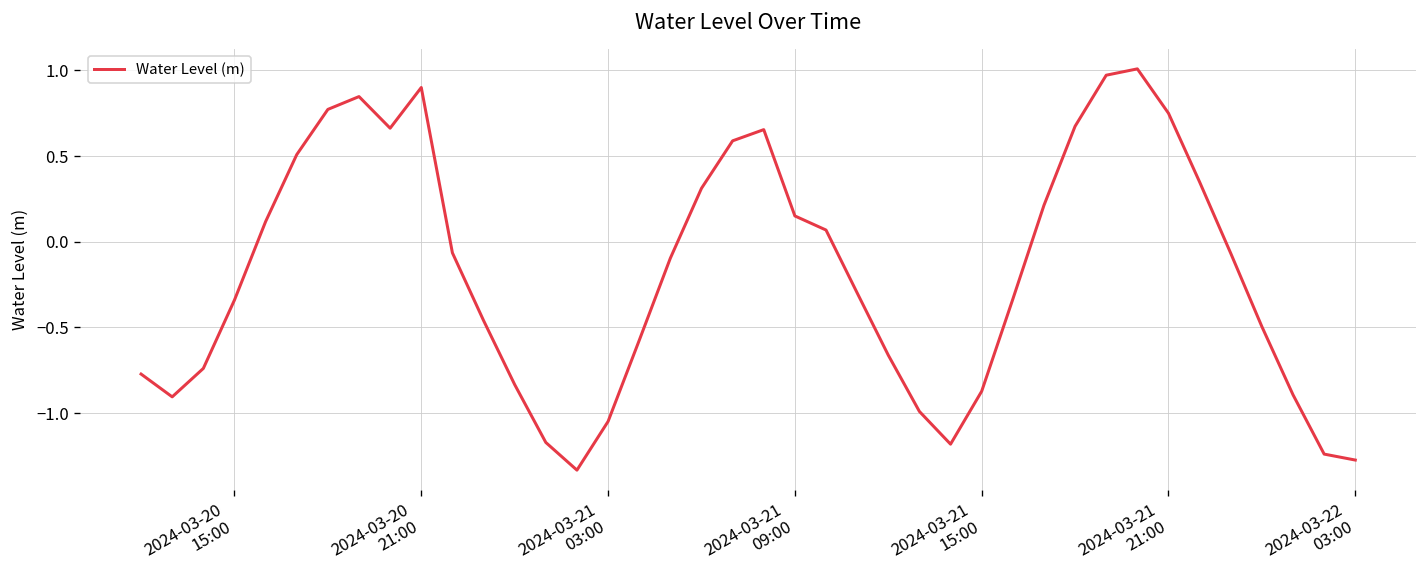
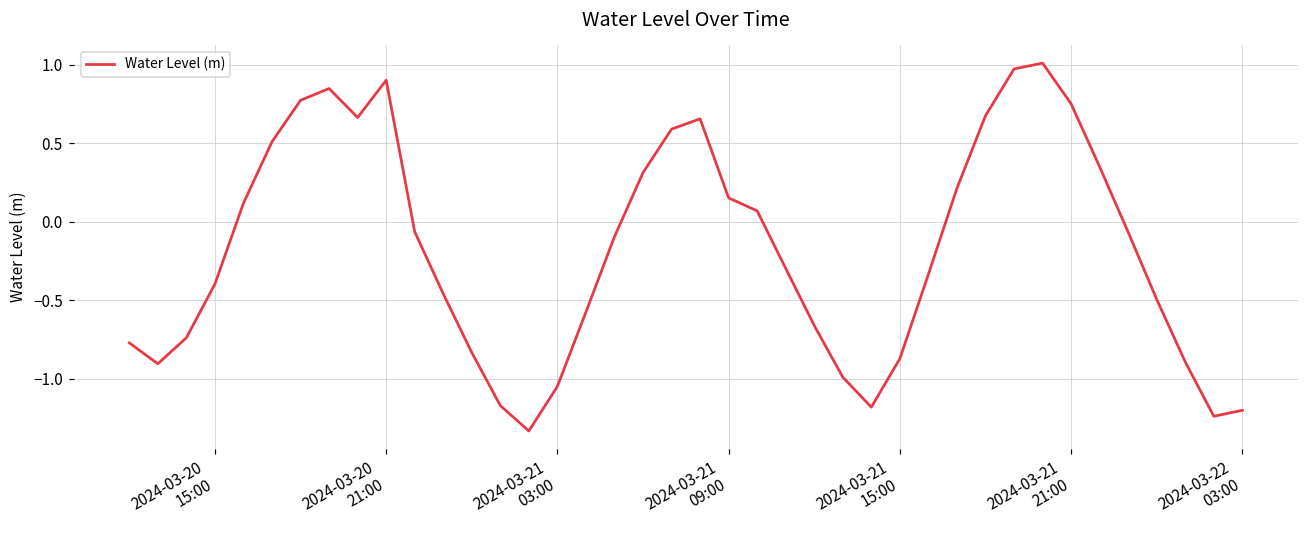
  {
-   "2024-03-20 15:00": -0.34,
+   "2024-03-20 15:00": -0.40,
    "2024-03-20 21:00": 0.90,
    "2024-03-21 03:00": -1.05,
    "2024-03-21 09:00": 0.15,
    "2024-03-21 15:00": -0.87,
    "2024-03-21 21:00": 0.75,
-   "2024-03-22 03:00": -1.27
+   "2024-03-22 03:00": -1.20
  }
